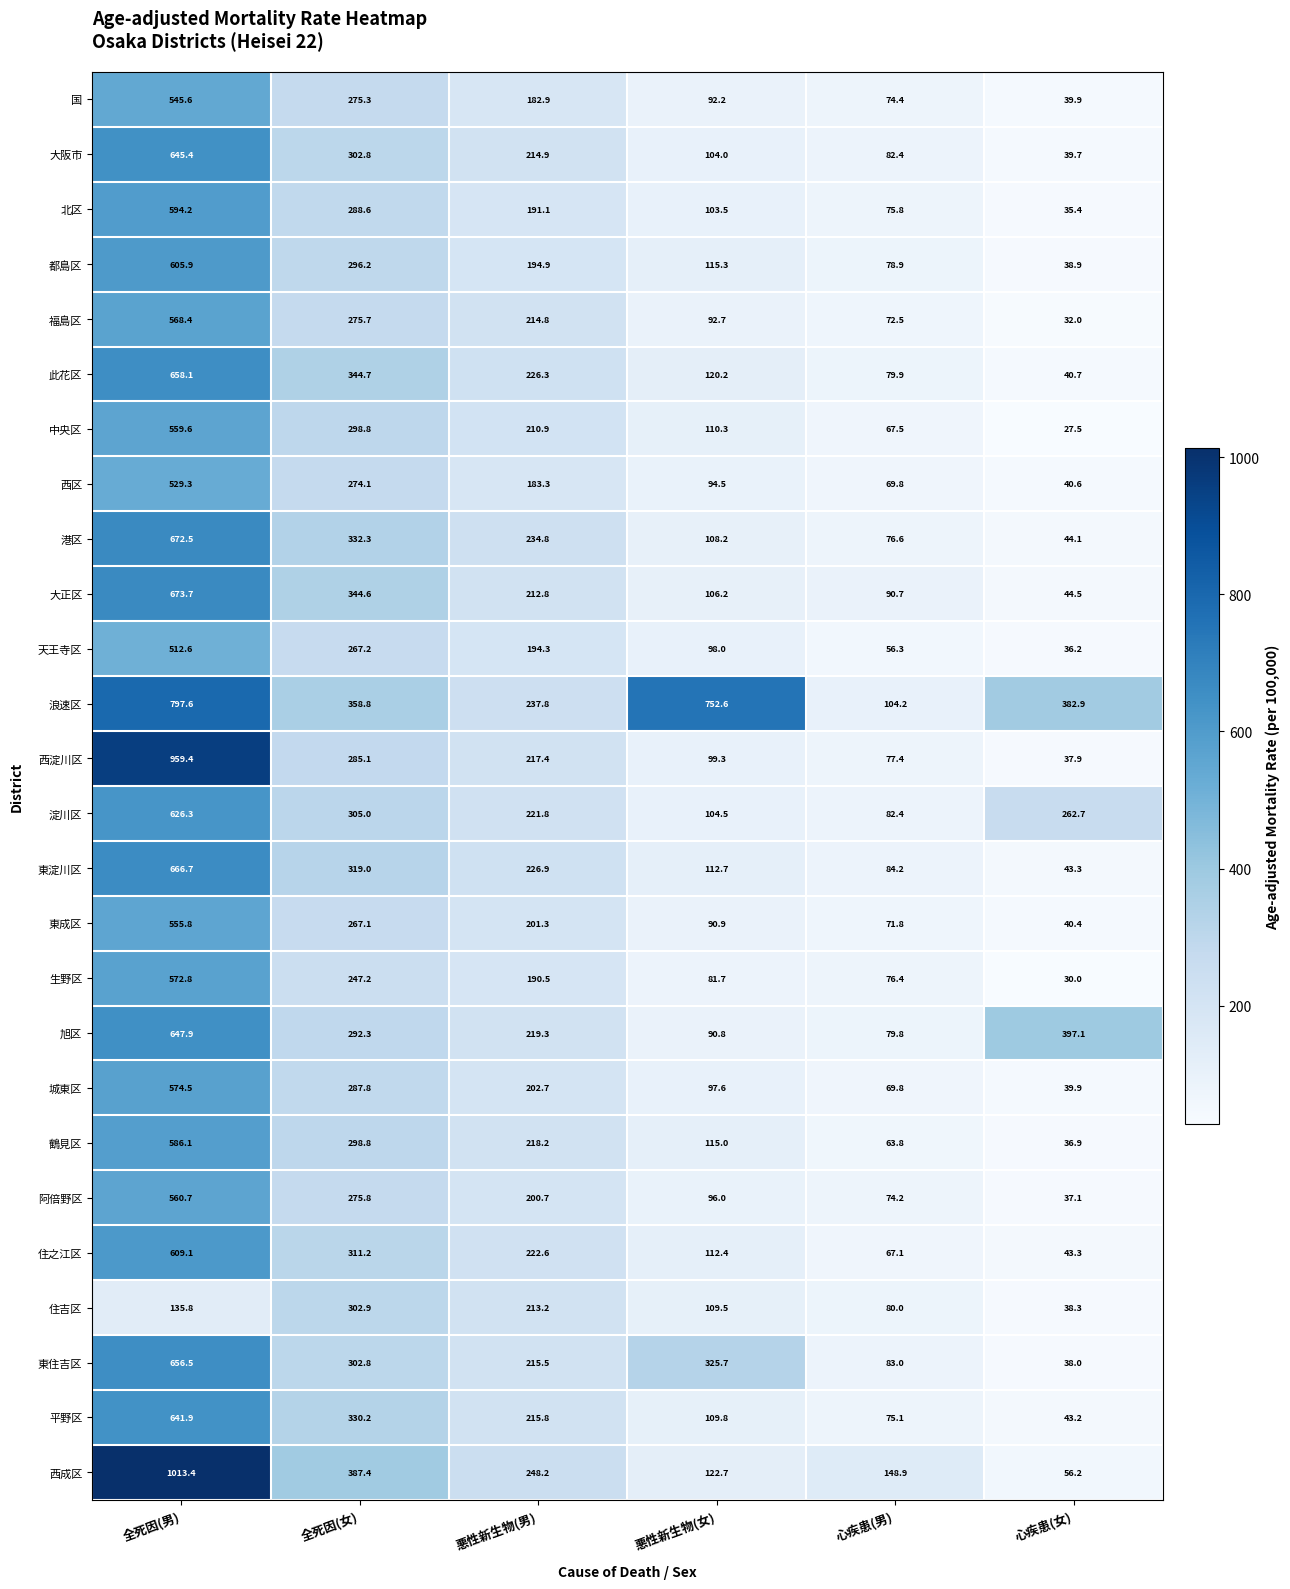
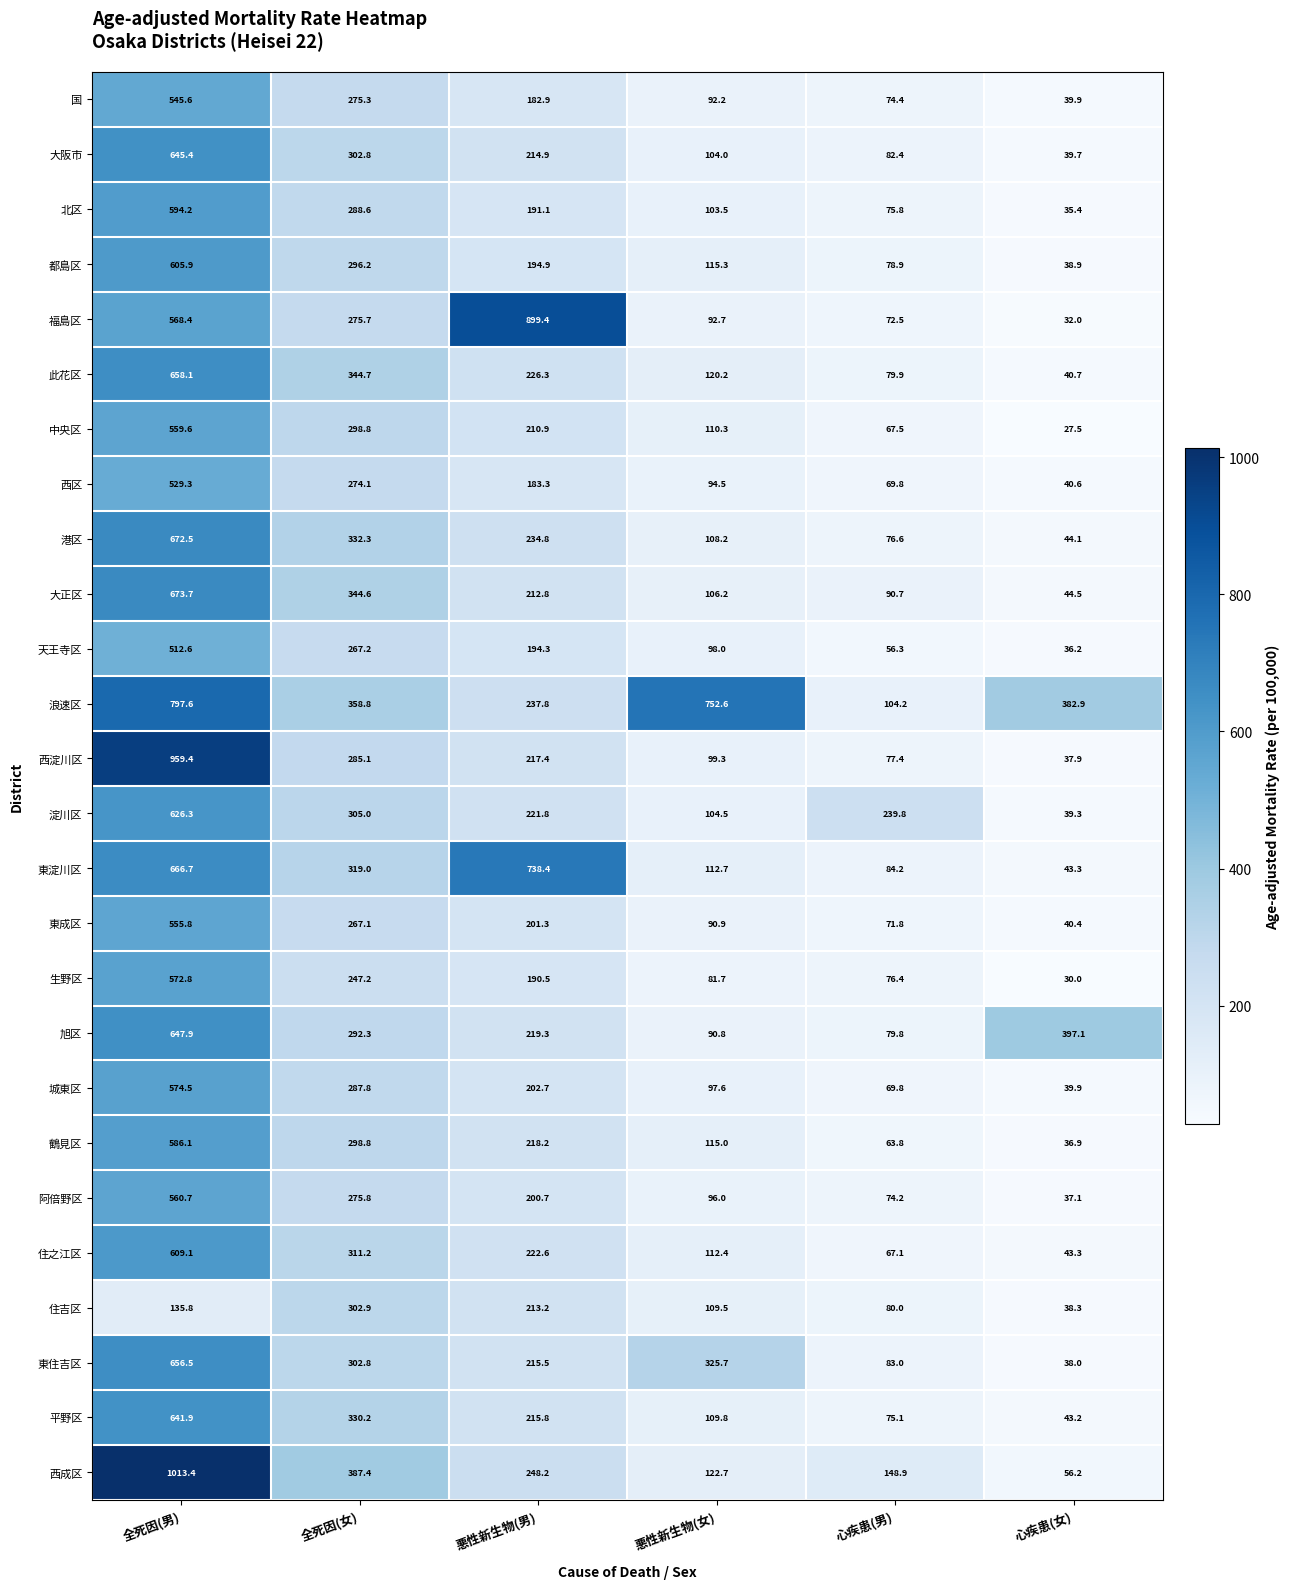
  {
    "国": {
      "全死因(男)": 545.6,
      "全死因(女)": 275.3,
      "悪性新生物(男)": 182.9,
      "悪性新生物(女)": 92.2,
      "心疾患(男)": 74.4,
      "心疾患(女)": 39.9
    },
    "大阪市": {
      "全死因(男)": 645.4,
      "全死因(女)": 302.8,
      "悪性新生物(男)": 214.9,
      "悪性新生物(女)": 104.0,
      "心疾患(男)": 82.4,
      "心疾患(女)": 39.7
    },
    "北区": {
      "全死因(男)": 594.2,
      "全死因(女)": 288.6,
      "悪性新生物(男)": 191.1,
      "悪性新生物(女)": 103.5,
      "心疾患(男)": 75.8,
      "心疾患(女)": 35.4
    },
    "都島区": {
      "全死因(男)": 605.9,
      "全死因(女)": 296.2,
      "悪性新生物(男)": 194.9,
      "悪性新生物(女)": 115.3,
      "心疾患(男)": 78.9,
      "心疾患(女)": 38.9
    },
    "福島区": {
      "全死因(男)": 568.4,
      "全死因(女)": 275.7,
-     "悪性新生物(男)": 214.8,
+     "悪性新生物(男)": 899.4,
      "悪性新生物(女)": 92.7,
      "心疾患(男)": 72.5,
      "心疾患(女)": 32.0
    },
    "此花区": {
      "全死因(男)": 658.1,
      "全死因(女)": 344.7,
      "悪性新生物(男)": 226.3,
      "悪性新生物(女)": 120.2,
      "心疾患(男)": 79.9,
      "心疾患(女)": 40.7
    },
    "中央区": {
      "全死因(男)": 559.6,
      "全死因(女)": 298.8,
      "悪性新生物(男)": 210.9,
      "悪性新生物(女)": 110.3,
      "心疾患(男)": 67.5,
      "心疾患(女)": 27.5
    },
    "西区": {
      "全死因(男)": 529.3,
      "全死因(女)": 274.1,
      "悪性新生物(男)": 183.3,
      "悪性新生物(女)": 94.5,
      "心疾患(男)": 69.8,
      "心疾患(女)": 40.6
    },
    "港区": {
      "全死因(男)": 672.5,
      "全死因(女)": 332.3,
      "悪性新生物(男)": 234.8,
      "悪性新生物(女)": 108.2,
      "心疾患(男)": 76.6,
      "心疾患(女)": 44.1
    },
    "大正区": {
      "全死因(男)": 673.7,
      "全死因(女)": 344.6,
      "悪性新生物(男)": 212.8,
      "悪性新生物(女)": 106.2,
      "心疾患(男)": 90.7,
      "心疾患(女)": 44.5
    },
    "天王寺区": {
      "全死因(男)": 512.6,
      "全死因(女)": 267.2,
      "悪性新生物(男)": 194.3,
      "悪性新生物(女)": 98.0,
      "心疾患(男)": 56.3,
      "心疾患(女)": 36.2
    },
    "浪速区": {
      "全死因(男)": 797.6,
      "全死因(女)": 358.8,
      "悪性新生物(男)": 237.8,
      "悪性新生物(女)": 752.6,
      "心疾患(男)": 104.2,
      "心疾患(女)": 382.9
    },
    "西淀川区": {
      "全死因(男)": 959.4,
      "全死因(女)": 285.1,
      "悪性新生物(男)": 217.4,
      "悪性新生物(女)": 99.3,
      "心疾患(男)": 77.4,
      "心疾患(女)": 37.9
    },
    "淀川区": {
      "全死因(男)": 626.3,
      "全死因(女)": 305.0,
      "悪性新生物(男)": 221.8,
      "悪性新生物(女)": 104.5,
-     "心疾患(男)": 82.4,
-     "心疾患(女)": 262.7
+     "心疾患(男)": 239.8,
+     "心疾患(女)": 39.3
    },
    "東淀川区": {
      "全死因(男)": 666.7,
      "全死因(女)": 319.0,
-     "悪性新生物(男)": 226.9,
+     "悪性新生物(男)": 738.4,
      "悪性新生物(女)": 112.7,
      "心疾患(男)": 84.2,
      "心疾患(女)": 43.3
    },
    "東成区": {
      "全死因(男)": 555.8,
      "全死因(女)": 267.1,
      "悪性新生物(男)": 201.3,
      "悪性新生物(女)": 90.9,
      "心疾患(男)": 71.8,
      "心疾患(女)": 40.4
    },
    "生野区": {
      "全死因(男)": 572.8,
      "全死因(女)": 247.2,
      "悪性新生物(男)": 190.5,
      "悪性新生物(女)": 81.7,
      "心疾患(男)": 76.4,
      "心疾患(女)": 30.0
    },
    "旭区": {
      "全死因(男)": 647.9,
      "全死因(女)": 292.3,
      "悪性新生物(男)": 219.3,
      "悪性新生物(女)": 90.8,
      "心疾患(男)": 79.8,
      "心疾患(女)": 397.1
    },
    "城東区": {
      "全死因(男)": 574.5,
      "全死因(女)": 287.8,
      "悪性新生物(男)": 202.7,
      "悪性新生物(女)": 97.6,
      "心疾患(男)": 69.8,
      "心疾患(女)": 39.9
    },
    "鶴見区": {
      "全死因(男)": 586.1,
      "全死因(女)": 298.8,
      "悪性新生物(男)": 218.2,
      "悪性新生物(女)": 115.0,
      "心疾患(男)": 63.8,
      "心疾患(女)": 36.9
    },
    "阿倍野区": {
      "全死因(男)": 560.7,
      "全死因(女)": 275.8,
      "悪性新生物(男)": 200.7,
      "悪性新生物(女)": 96.0,
      "心疾患(男)": 74.2,
      "心疾患(女)": 37.1
    },
    "住之江区": {
      "全死因(男)": 609.1,
      "全死因(女)": 311.2,
      "悪性新生物(男)": 222.6,
      "悪性新生物(女)": 112.4,
      "心疾患(男)": 67.1,
      "心疾患(女)": 43.3
    },
    "住吉区": {
      "全死因(男)": 135.8,
      "全死因(女)": 302.9,
      "悪性新生物(男)": 213.2,
      "悪性新生物(女)": 109.5,
      "心疾患(男)": 80.0,
      "心疾患(女)": 38.3
    },
    "東住吉区": {
      "全死因(男)": 656.5,
      "全死因(女)": 302.8,
      "悪性新生物(男)": 215.5,
      "悪性新生物(女)": 325.7,
      "心疾患(男)": 83.0,
      "心疾患(女)": 38.0
    },
    "平野区": {
      "全死因(男)": 641.9,
      "全死因(女)": 330.2,
      "悪性新生物(男)": 215.8,
      "悪性新生物(女)": 109.8,
      "心疾患(男)": 75.1,
      "心疾患(女)": 43.2
    },
    "西成区": {
      "全死因(男)": 1013.4,
      "全死因(女)": 387.4,
      "悪性新生物(男)": 248.2,
      "悪性新生物(女)": 122.7,
      "心疾患(男)": 148.9,
      "心疾患(女)": 56.2
    }
  }
